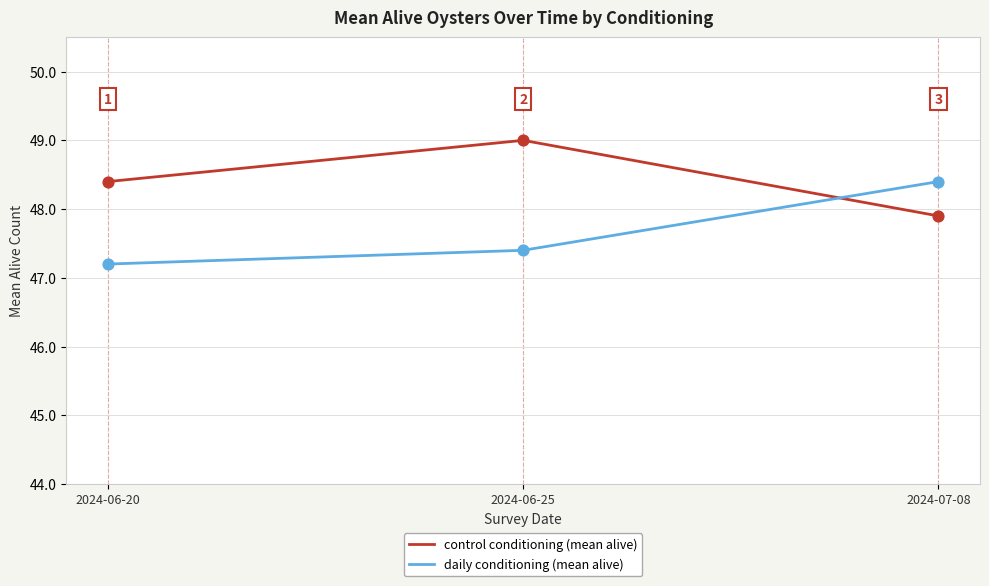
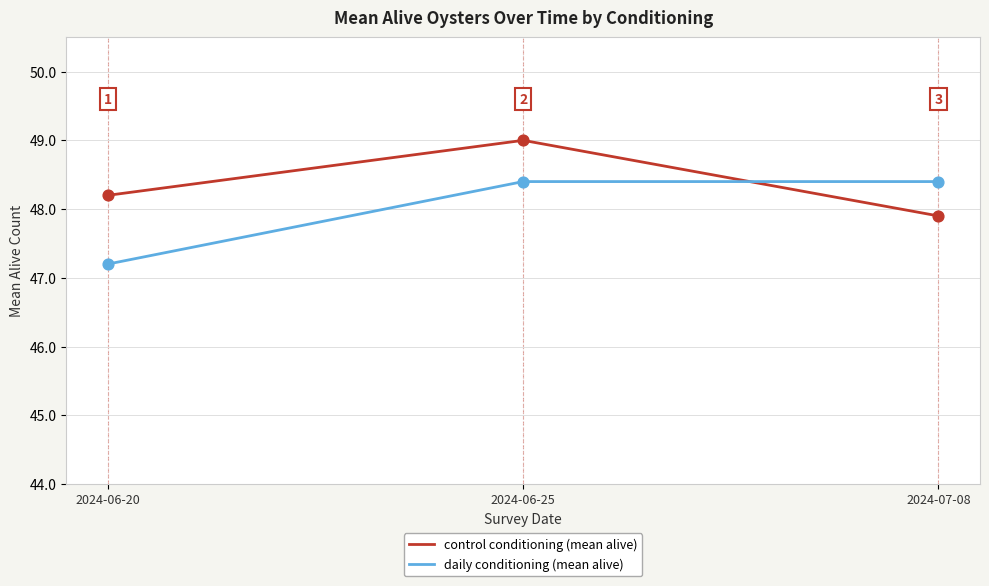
  {
    "control conditioning (mean alive)": {
-     "2024-06-20": 48.4,
+     "2024-06-20": 48.2,
      "2024-06-25": 49.0,
      "2024-07-08": 47.9
    },
    "daily conditioning (mean alive)": {
      "2024-06-20": 47.2,
-     "2024-06-25": 47.4,
+     "2024-06-25": 48.4,
      "2024-07-08": 48.4
    }
  }
